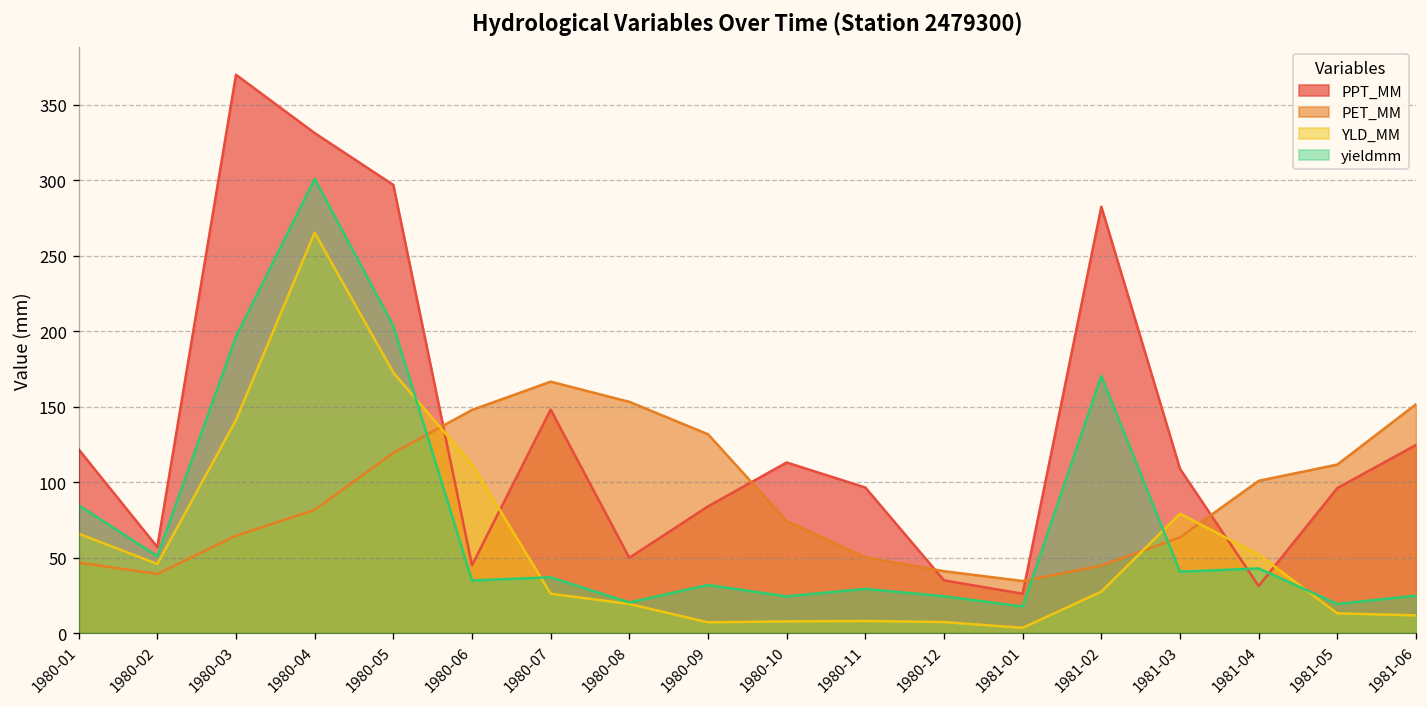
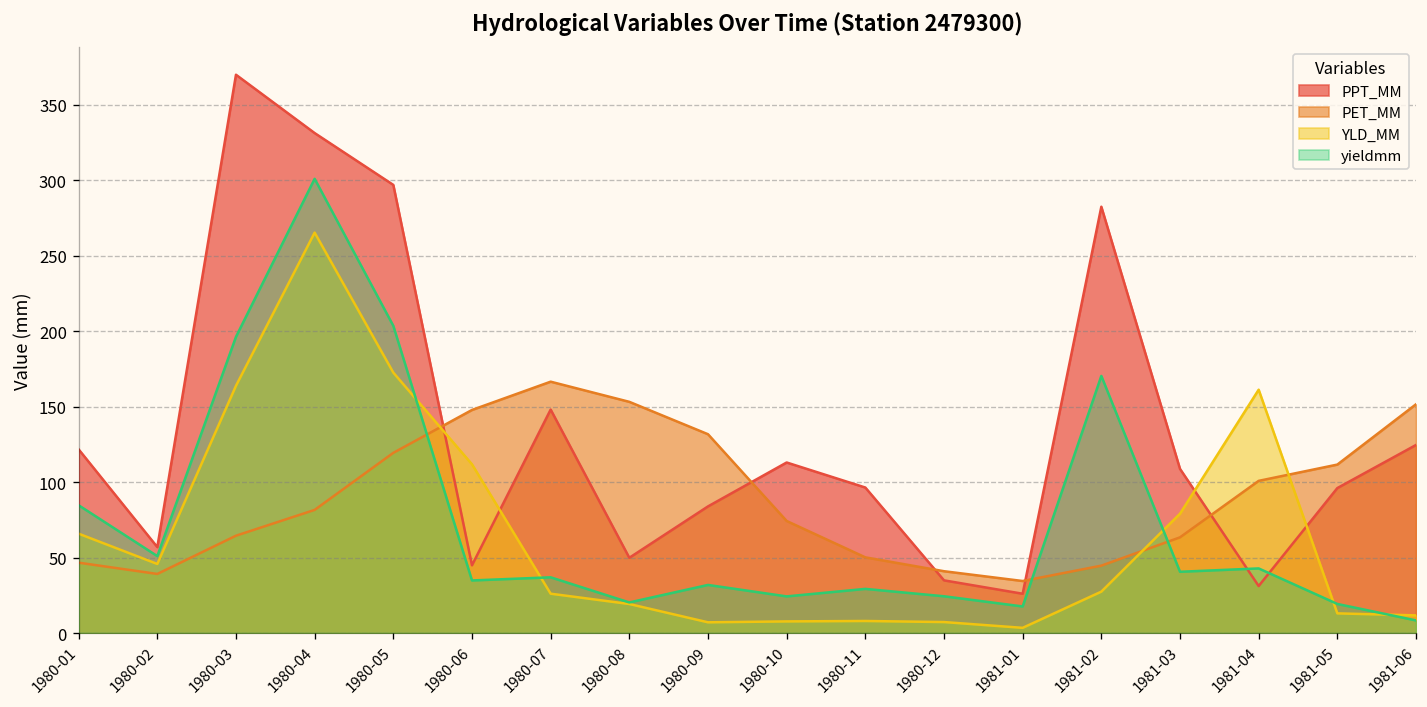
  {
    "YLD_MM": {
      "1980-01": 66,
      "1980-02": 46,
-     "1980-03": 141,
+     "1980-03": 164,
      "1980-04": 265,
      "1980-05": 173,
      "1980-06": 112,
      "1980-07": 26,
      "1980-09": 7,
      "1980-10": 8,
      "1980-11": 8,
      "1980-12": 7,
      "1981-01": 3,
      "1981-02": 27,
      "1981-03": 79,
-     "1981-04": 52,
+     "1981-04": 161,
      "1981-05": 13,
      "1981-06": 12
    },
    "yieldmm": {
      "1980-01": 85,
      "1980-02": 51,
      "1980-03": 196,
      "1980-04": 301,
      "1980-05": 204,
      "1980-06": 35,
      "1980-07": 37,
      "1980-09": 32,
      "1980-10": 24,
      "1980-11": 29,
      "1980-12": 24,
      "1981-01": 18,
      "1981-02": 170,
      "1981-03": 41,
      "1981-04": 43,
      "1981-05": 19,
-     "1981-06": 25
+     "1981-06": 8
    }
  }
